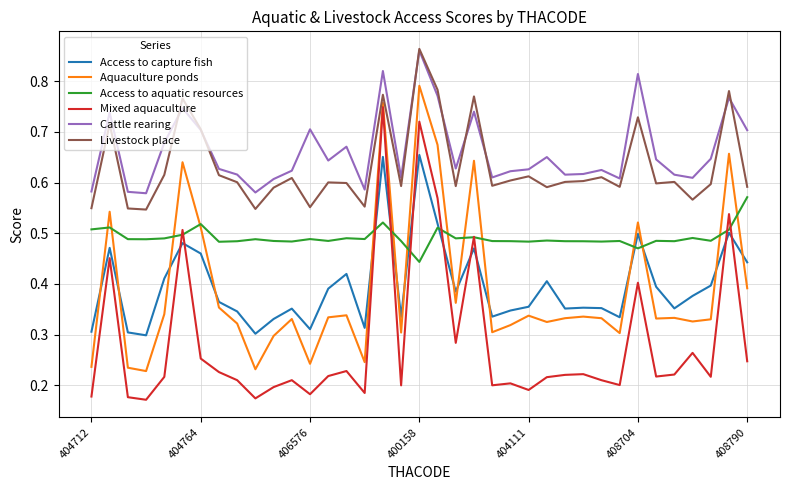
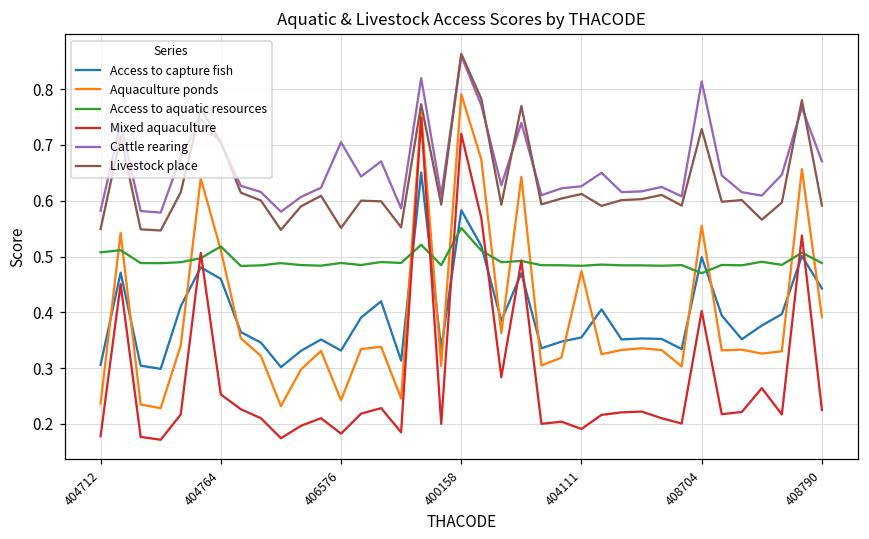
  {
    "Access to capture fish": {
      "404712": 0.31,
      "404764": 0.46,
-     "406576": 0.31,
-     "400158": 0.65,
+     "406576": 0.33,
+     "400158": 0.58,
      "404111": 0.36,
      "408704": 0.50,
      "408790": 0.44
    },
    "Aquaculture ponds": {
      "404712": 0.24,
      "404764": 0.51,
      "406576": 0.24,
      "400158": 0.79,
-     "404111": 0.34,
-     "408704": 0.52,
+     "404111": 0.47,
+     "408704": 0.56,
      "408790": 0.39
    },
    "Access to aquatic resources": {
      "404712": 0.51,
      "404764": 0.52,
      "406576": 0.49,
-     "400158": 0.44,
+     "400158": 0.55,
      "404111": 0.48,
      "408704": 0.47,
-     "408790": 0.57
+     "408790": 0.49
    },
    "Mixed aquaculture": {
      "404712": 0.18,
      "404764": 0.25,
      "406576": 0.18,
      "400158": 0.72,
      "404111": 0.19,
      "408704": 0.40,
-     "408790": 0.25
+     "408790": 0.23
    },
    "Cattle rearing": {
      "404712": 0.58,
      "406576": 0.70,
      "404111": 0.63,
      "408704": 0.81,
-     "408790": 0.70
+     "408790": 0.67
    },
    "Livestock place": {
      "404712": 0.55,
      "406576": 0.55,
      "404111": 0.61,
      "408704": 0.73,
      "408790": 0.59
    }
  }
